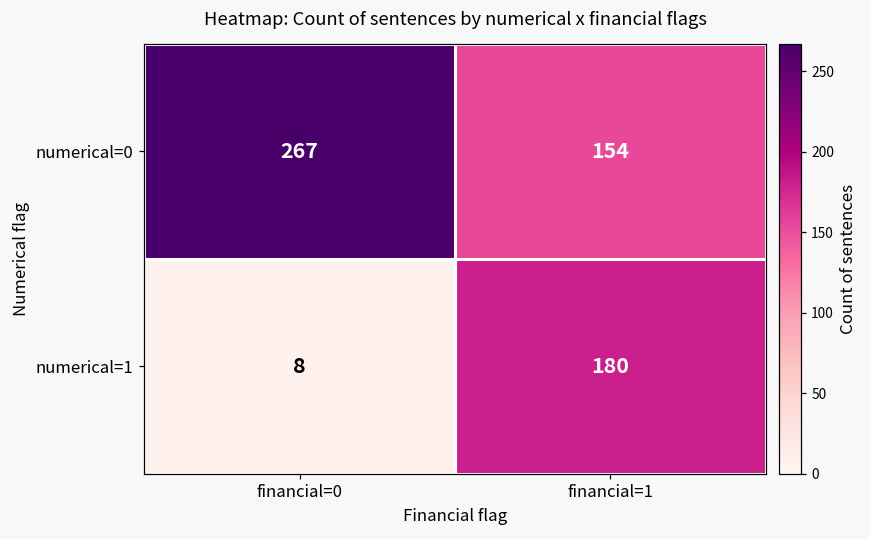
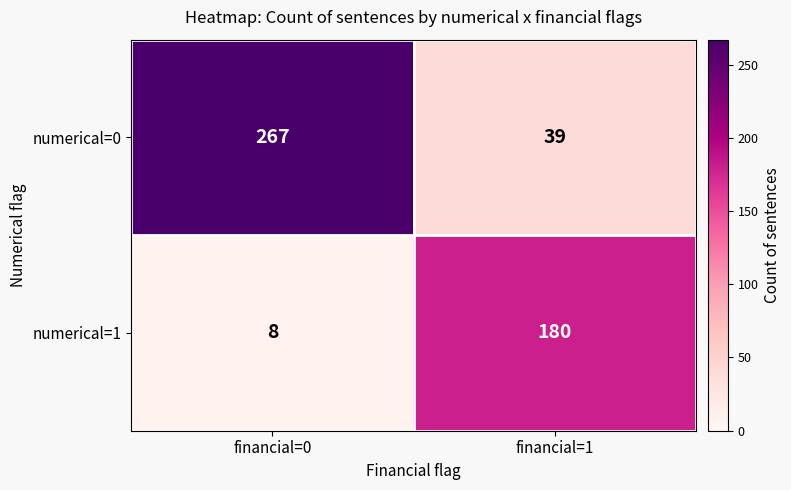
  {
    "numerical=0": {
      "financial=0": 267,
-     "financial=1": 154
+     "financial=1": 39
    },
    "numerical=1": {
      "financial=0": 8,
      "financial=1": 180
    }
  }
